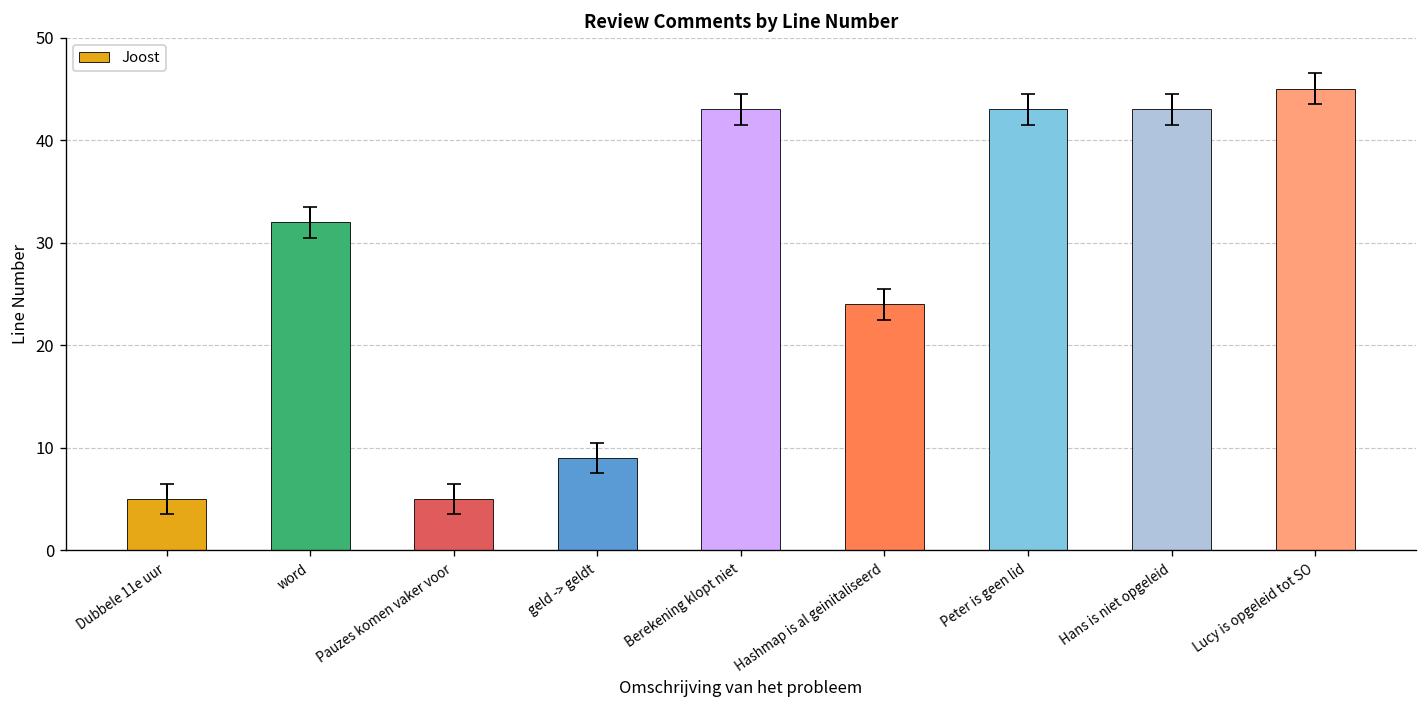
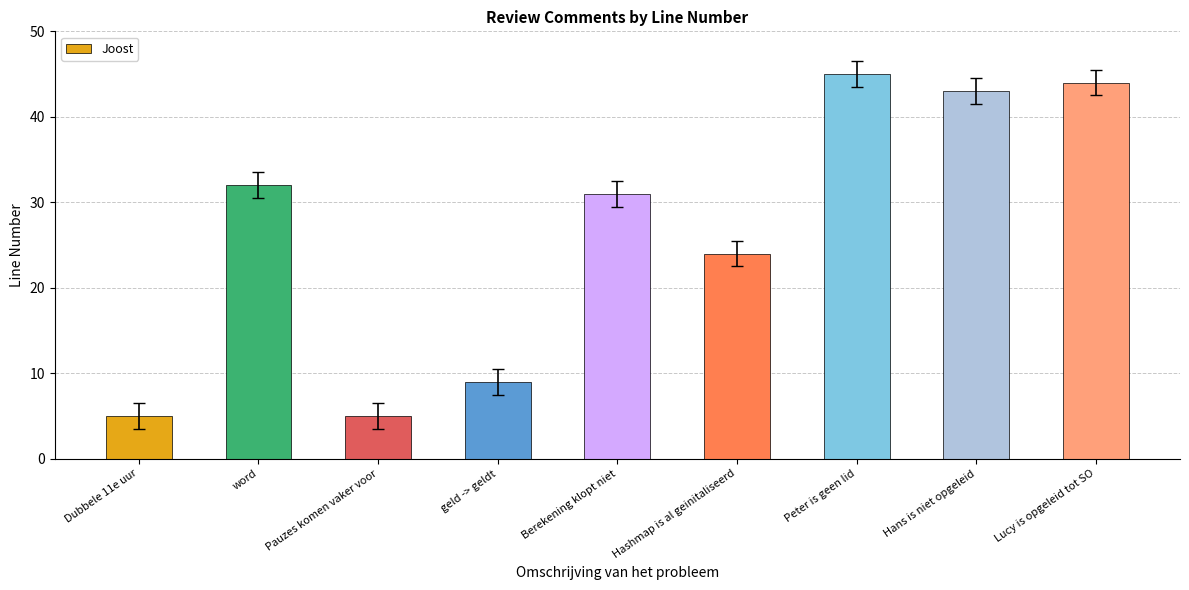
  {
    "Joost": {
      "Dubbele 11e uur": 5,
      "word": 32,
      "Pauzes komen vaker voor": 5,
      "geld -> geldt": 9,
-     "Berekening klopt niet": 43,
+     "Berekening klopt niet": 31,
      "Hashmap is al geinitaliseerd": 24,
-     "Peter is geen lid": 43,
+     "Peter is geen lid": 45,
      "Hans is niet opgeleid": 43,
-     "Lucy is opgeleid tot SO": 45
+     "Lucy is opgeleid tot SO": 44
    }
  }
